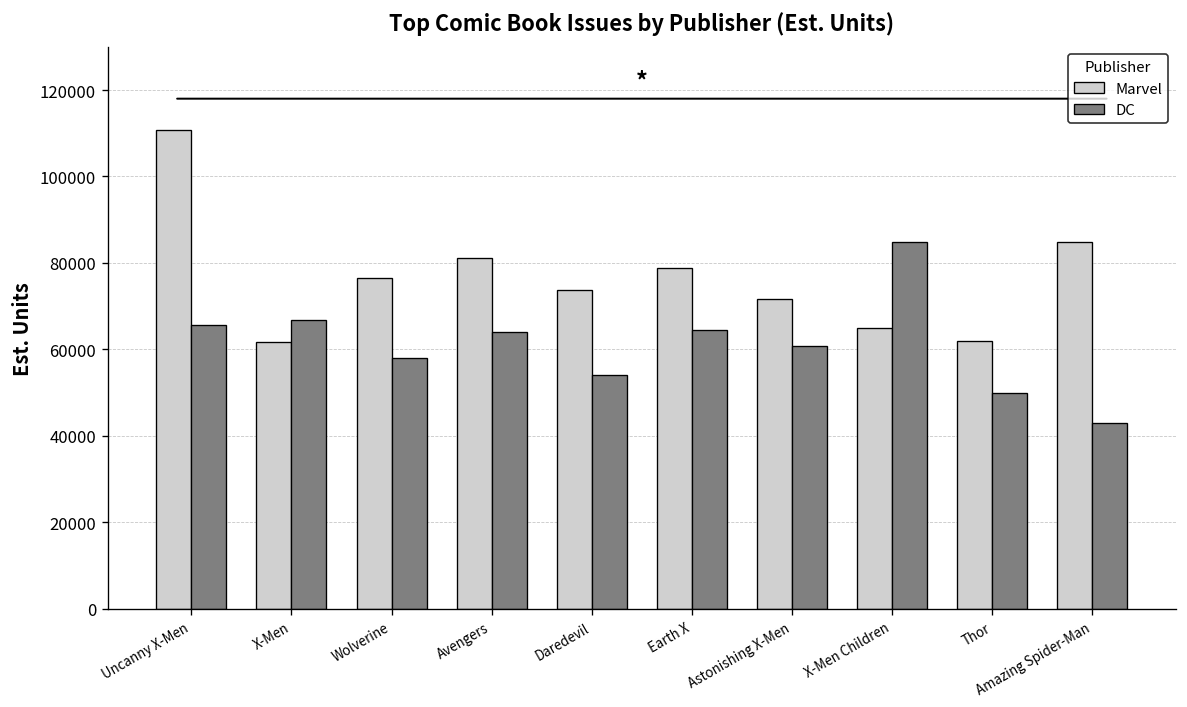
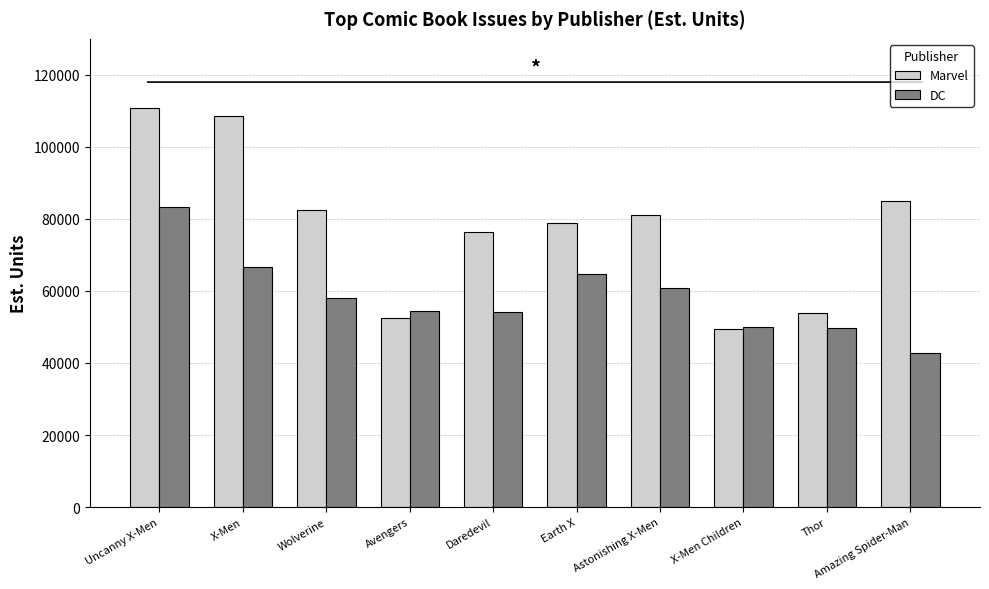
  {
    "Marvel": {
      "Uncanny X-Men": 111000,
-     "X-Men": 62000,
-     "Wolverine": 77000,
-     "Avengers": 81000,
-     "Daredevil": 74000,
+     "X-Men": 109000,
+     "Wolverine": 82000,
+     "Avengers": 53000,
+     "Daredevil": 76000,
      "Earth X": 79000,
-     "Astonishing X-Men": 72000,
-     "X-Men Children": 65000,
-     "Thor": 62000,
+     "Astonishing X-Men": 81000,
+     "X-Men Children": 49000,
+     "Thor": 54000,
      "Amazing Spider-Man": 85000
    },
    "DC": {
-     "Uncanny X-Men": 66000,
+     "Uncanny X-Men": 83000,
      "X-Men": 67000,
      "Wolverine": 58000,
-     "Avengers": 64000,
+     "Avengers": 55000,
      "Daredevil": 54000,
      "Earth X": 65000,
      "Astonishing X-Men": 61000,
-     "X-Men Children": 85000,
+     "X-Men Children": 50000,
      "Thor": 50000,
      "Amazing Spider-Man": 43000
    }
  }
